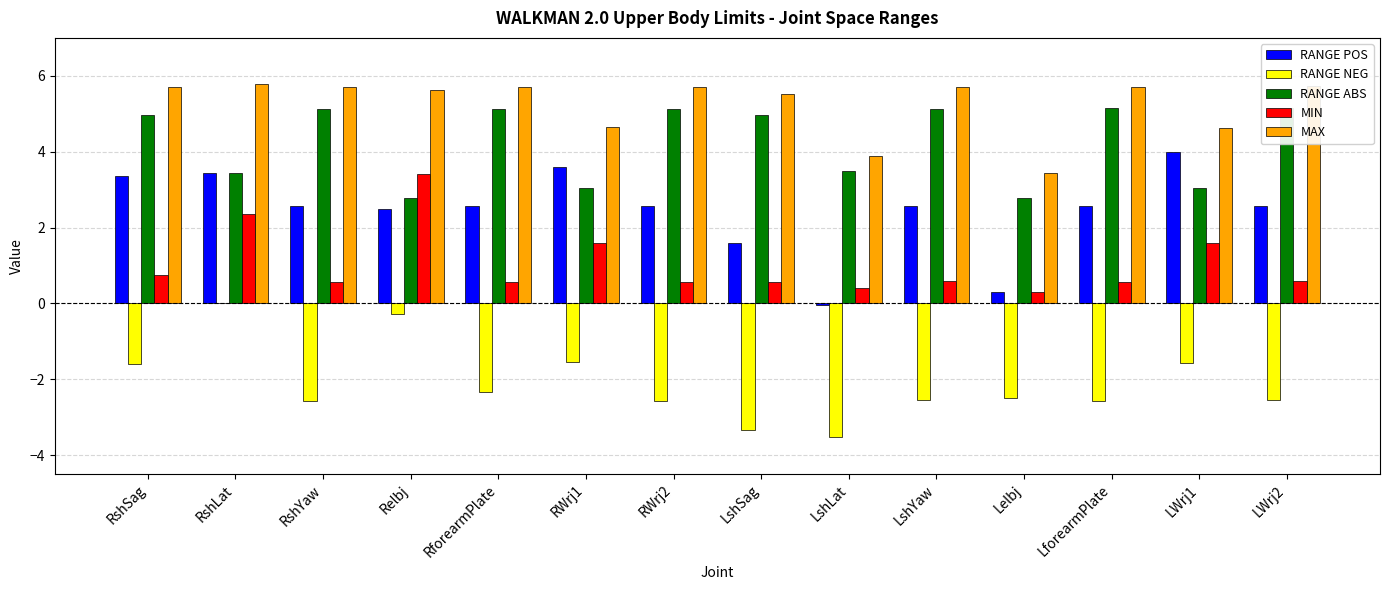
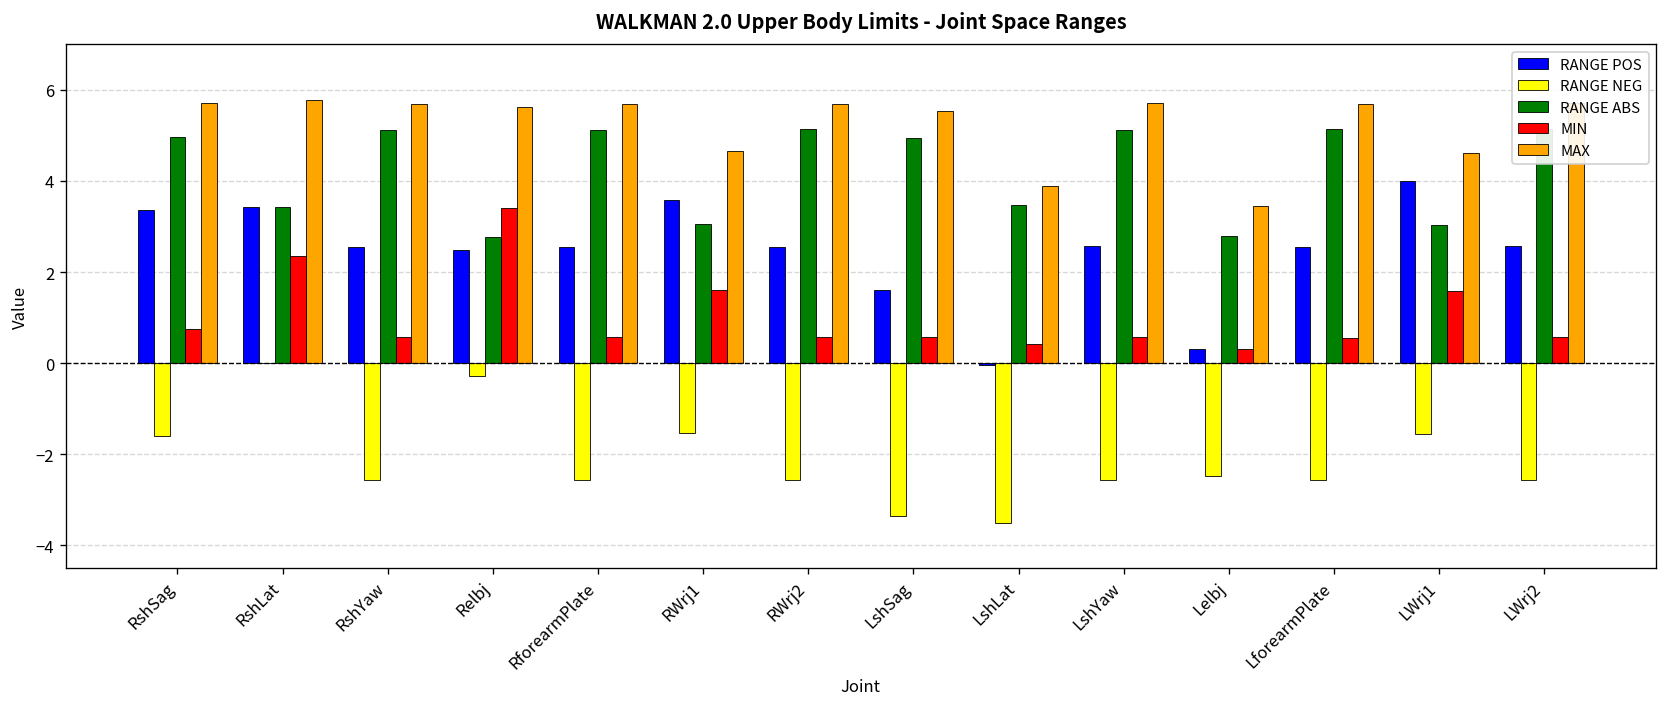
  {
    "RANGE POS": {
      "RshSag": 3.4,
      "RshLat": 3.4,
      "RshYaw": 2.6,
      "Relbj": 2.5,
      "RforearmPlate": 2.6,
      "RWrj1": 3.6,
      "RWrj2": 2.6,
      "LshSag": 1.6,
      "LshYaw": 2.6,
      "Lelbj": 0.3,
      "LforearmPlate": 2.6,
      "LWrj1": 4.0,
      "LWrj2": 2.6
    },
    "RANGE NEG": {
      "RshSag": -1.6,
      "RshYaw": -2.6,
      "Relbj": -0.3,
-     "RforearmPlate": -2.3,
+     "RforearmPlate": -2.6,
      "RWrj1": -1.5,
      "RWrj2": -2.6,
      "LshSag": -3.4,
      "LshLat": -3.5,
      "LshYaw": -2.6,
      "Lelbj": -2.5,
      "LforearmPlate": -2.6,
      "LWrj1": -1.6,
      "LWrj2": -2.6
    },
    "RANGE ABS": {
      "RshSag": 5.0,
      "RshLat": 3.4,
      "RshYaw": 5.1,
      "Relbj": 2.8,
      "RforearmPlate": 5.1,
      "RWrj1": 3.1,
      "RWrj2": 5.1,
      "LshSag": 5.0,
      "LshLat": 3.5,
      "LshYaw": 5.1,
      "Lelbj": 2.8,
      "LforearmPlate": 5.1,
      "LWrj1": 3.0
    },
    "MIN": {
      "RshSag": 0.8,
      "RshLat": 2.4,
      "RshYaw": 0.6,
      "Relbj": 3.4,
      "RforearmPlate": 0.6,
      "RWrj1": 1.6,
      "RWrj2": 0.6,
      "LshSag": 0.6,
      "LshLat": 0.4,
      "LshYaw": 0.6,
      "Lelbj": 0.3,
      "LforearmPlate": 0.6,
      "LWrj1": 1.6,
      "LWrj2": 0.6
    },
    "MAX": {
      "RshSag": 5.7,
      "RshLat": 5.8,
      "RshYaw": 5.7,
      "Relbj": 5.6,
      "RforearmPlate": 5.7,
      "RWrj1": 4.7,
      "RWrj2": 5.7,
      "LshSag": 5.5,
      "LshLat": 3.9,
      "LshYaw": 5.7,
      "Lelbj": 3.4,
      "LforearmPlate": 5.7,
      "LWrj1": 4.6
    }
  }
